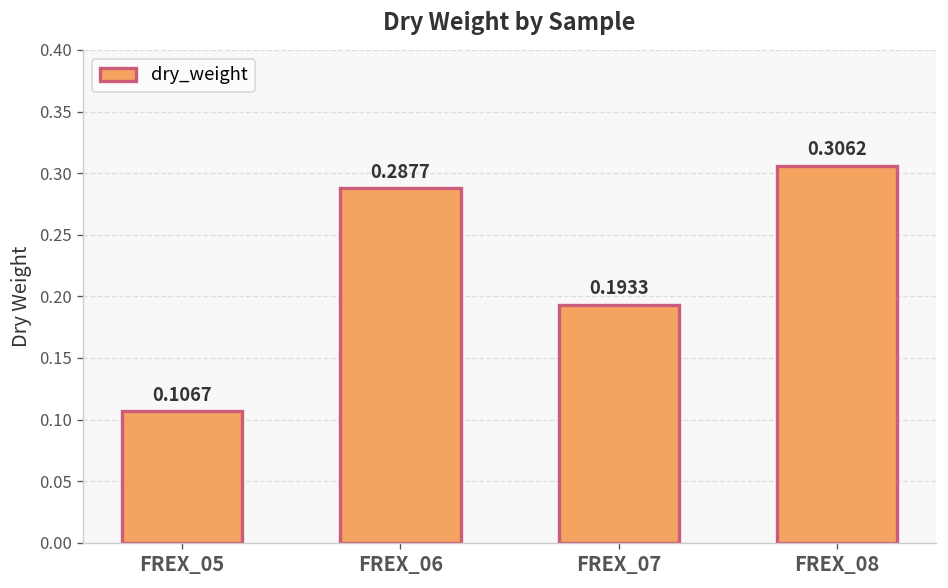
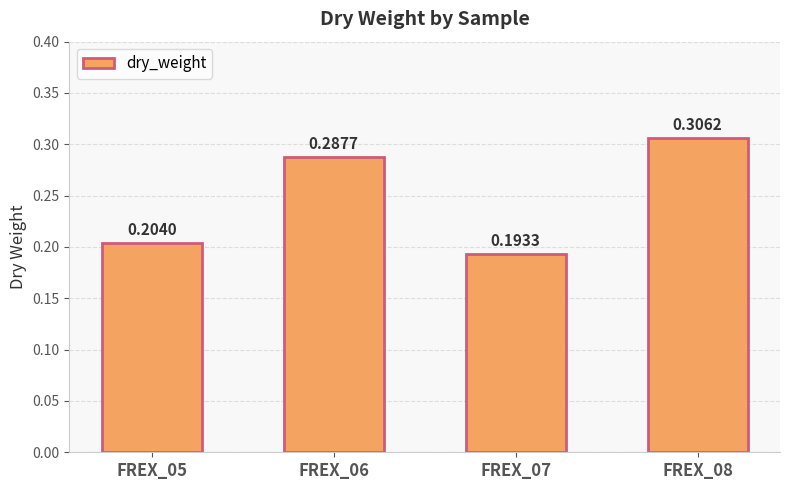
  {
-   "FREX_05": 0.1067,
+   "FREX_05": 0.2040,
    "FREX_06": 0.2877,
    "FREX_07": 0.1933,
    "FREX_08": 0.3062
  }
